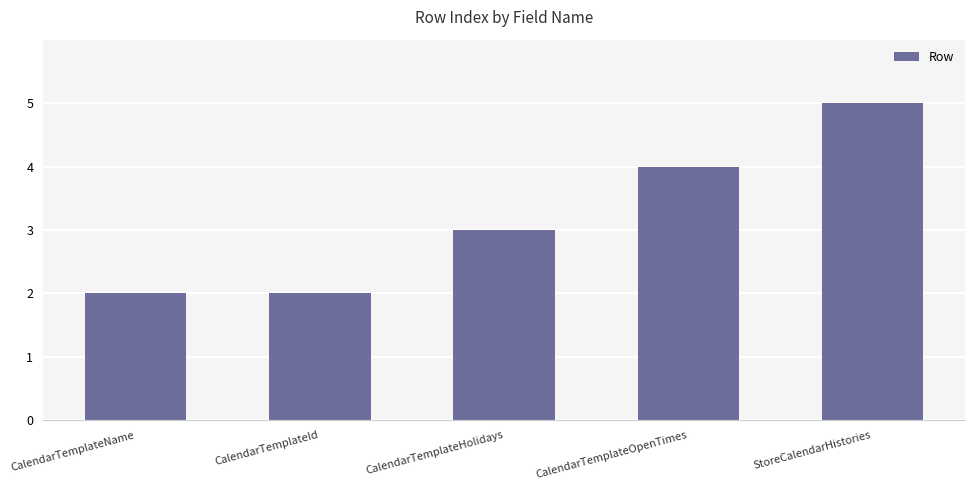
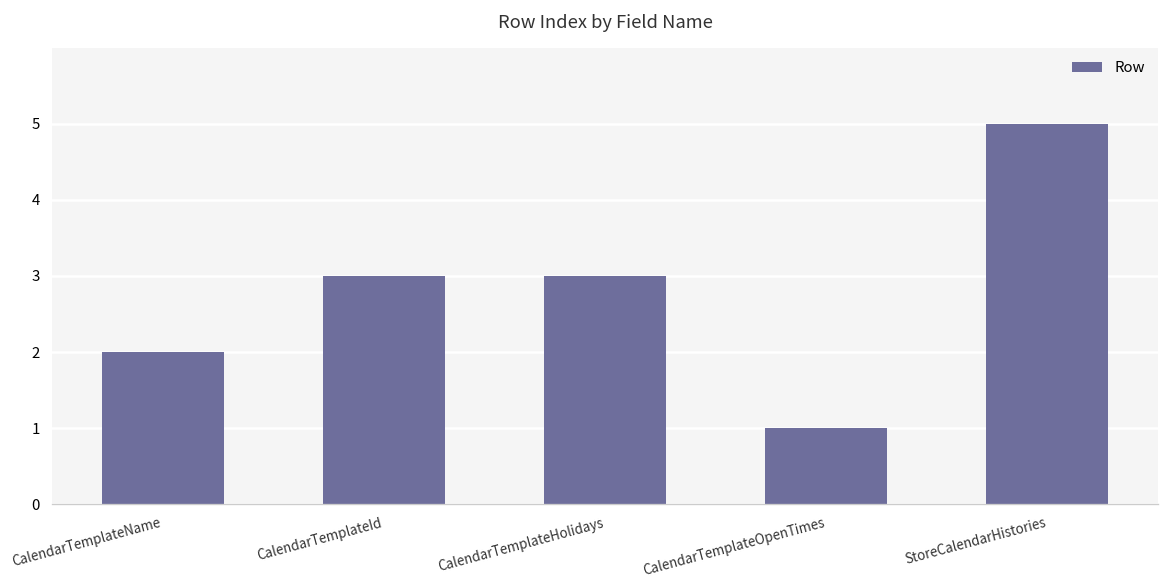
  {
    "CalendarTemplateName": 2,
-   "CalendarTemplateId": 2,
+   "CalendarTemplateId": 3,
    "CalendarTemplateHolidays": 3,
-   "CalendarTemplateOpenTimes": 4,
+   "CalendarTemplateOpenTimes": 1,
    "StoreCalendarHistories": 5
  }
